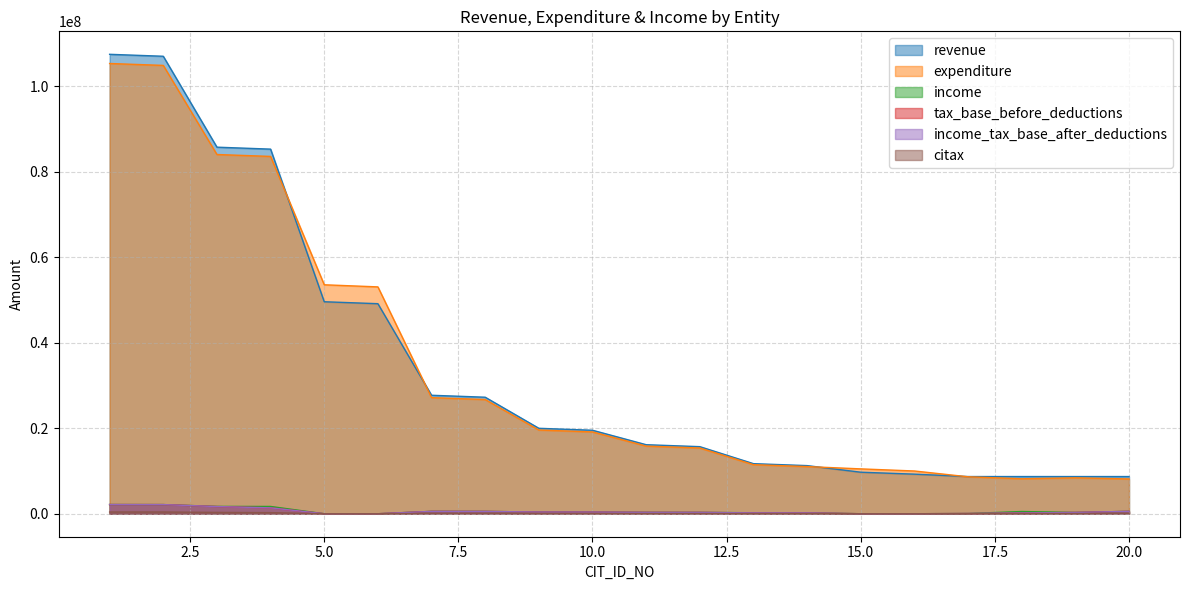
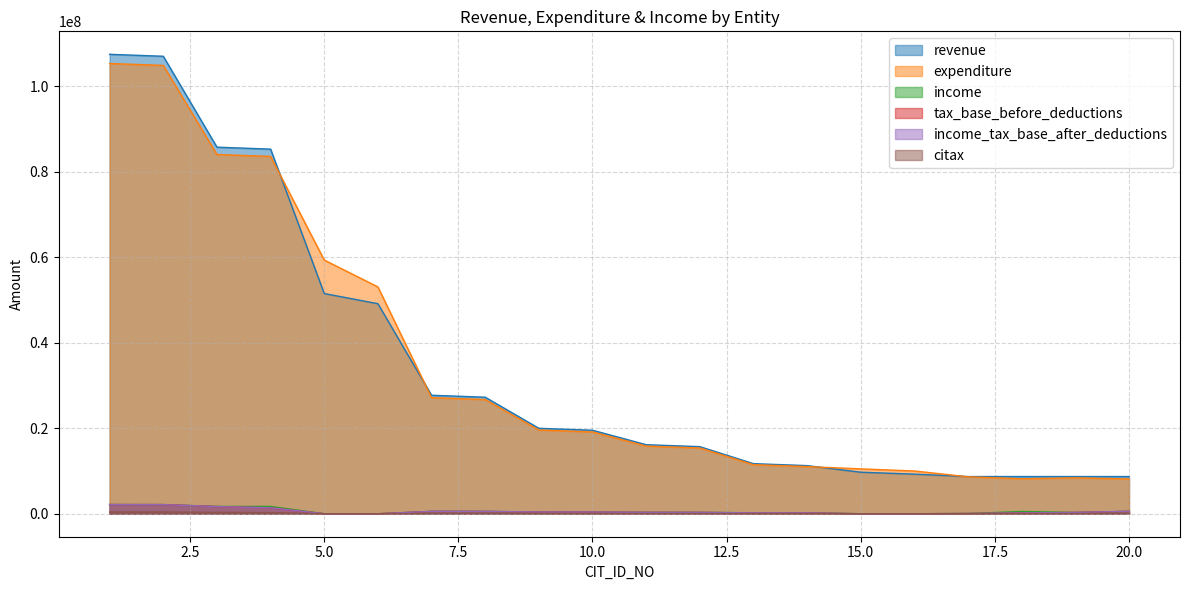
  {
    "revenue": {
-     "5.0": 50000000,
+     "5.0": 51000000,
      "15.0": 10000000
    },
    "expenditure": {
-     "5.0": 54000000,
+     "5.0": 59000000,
      "15.0": 10000000
    }
  }
